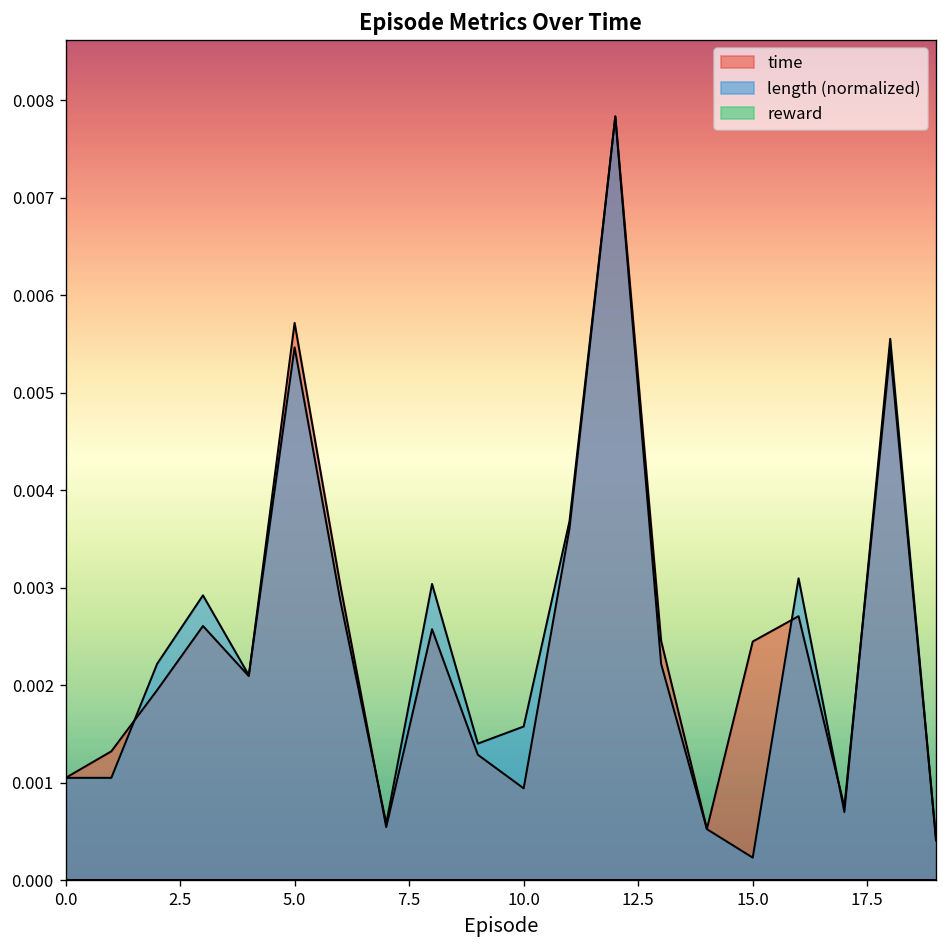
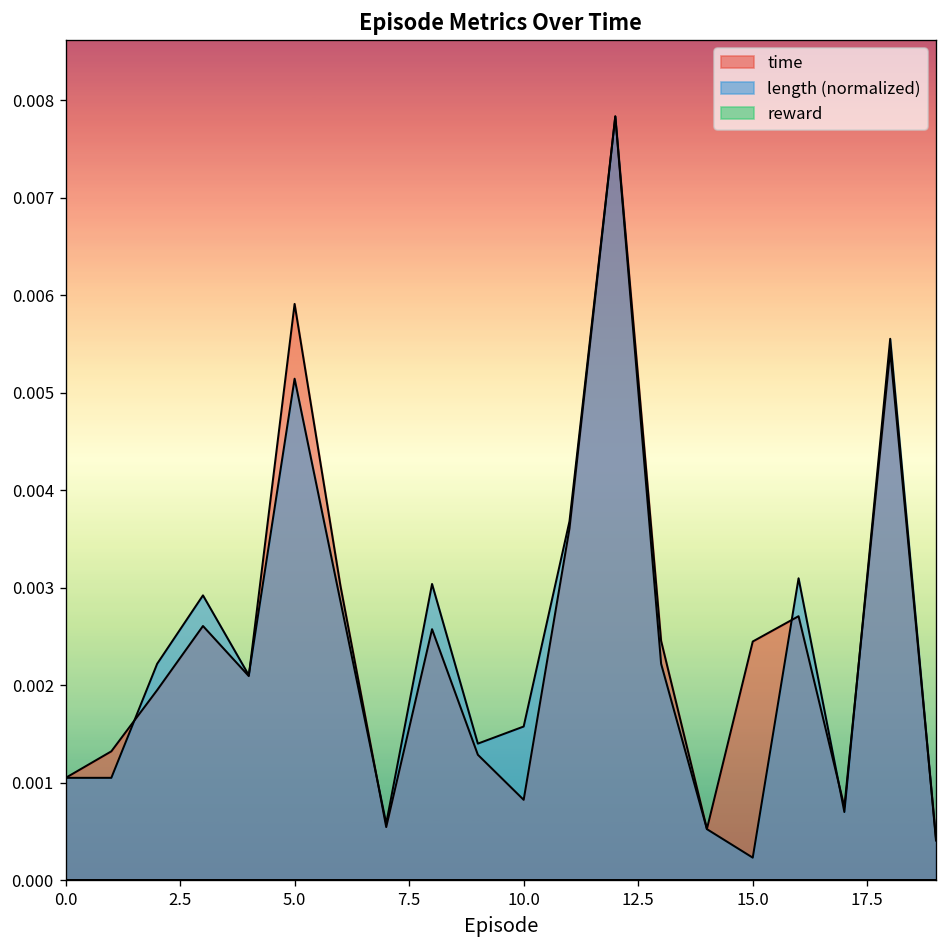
  {
    "time": {
-     "5.0": 0.0057,
-     "10.0": 0.0009,
+     "5.0": 0.0059,
+     "10.0": 0.0008,
      "15.0": 0.0024
    },
    "length (normalized)": {
-     "5.0": 0.0055,
+     "5.0": 0.0051,
      "10.0": 0.0016,
      "15.0": 0.0002
    },
    "reward": {
      "0.0": 0.0000,
      "5.0": 0.0000,
      "10.0": 0.0000,
      "15.0": 0.0000
    }
  }
